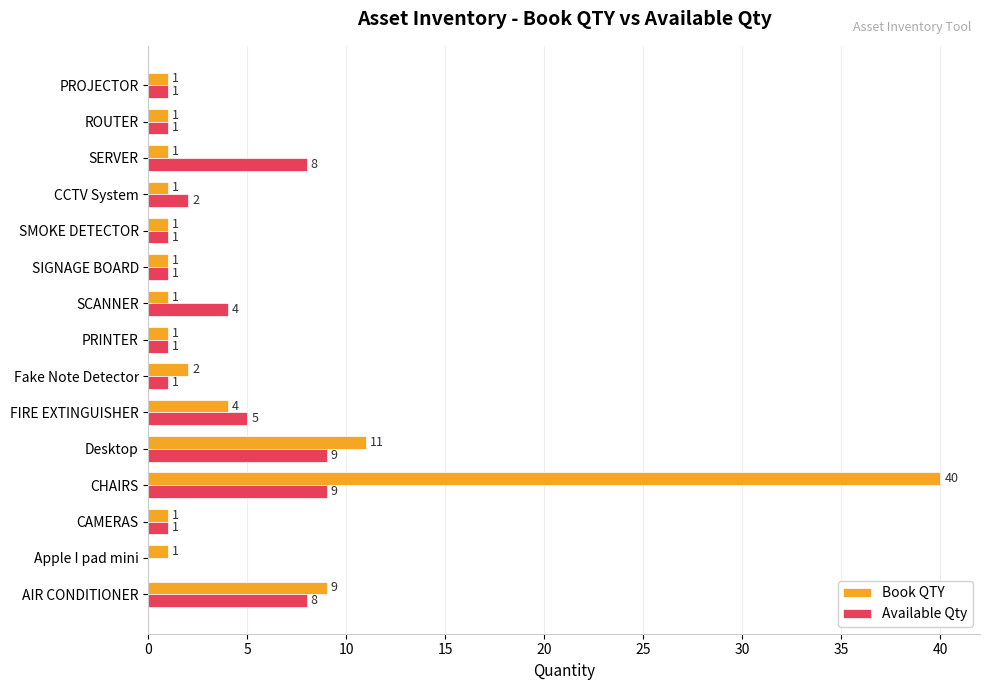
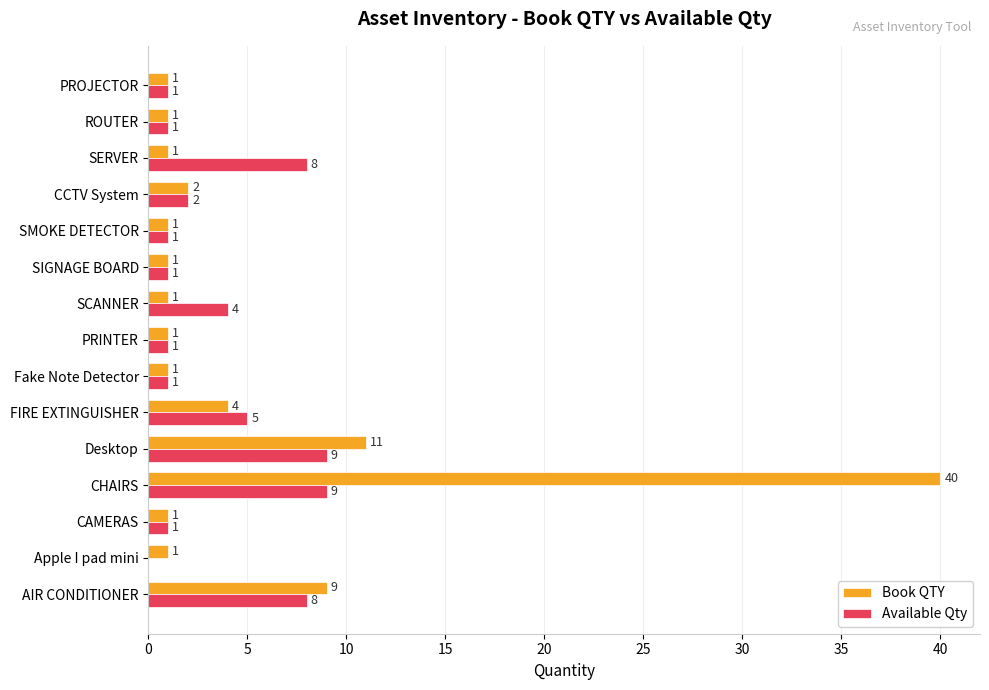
  {
    "Book QTY": {
      "PROJECTOR": 1,
      "ROUTER": 1,
      "SERVER": 1,
-     "CCTV System": 1,
+     "CCTV System": 2,
      "SMOKE DETECTOR": 1,
      "SIGNAGE BOARD": 1,
      "SCANNER": 1,
      "PRINTER": 1,
-     "Fake Note Detector": 2,
+     "Fake Note Detector": 1,
      "FIRE EXTINGUISHER": 4,
      "Desktop": 11,
      "CHAIRS": 40,
      "CAMERAS": 1,
      "Apple I pad mini": 1,
      "AIR CONDITIONER": 9
    },
    "Available Qty": {
      "PROJECTOR": 1,
      "ROUTER": 1,
      "SERVER": 8,
      "CCTV System": 2,
      "SMOKE DETECTOR": 1,
      "SIGNAGE BOARD": 1,
      "SCANNER": 4,
      "PRINTER": 1,
      "Fake Note Detector": 1,
      "FIRE EXTINGUISHER": 5,
      "Desktop": 9,
      "CHAIRS": 9,
      "CAMERAS": 1,
      "AIR CONDITIONER": 8
    }
  }
